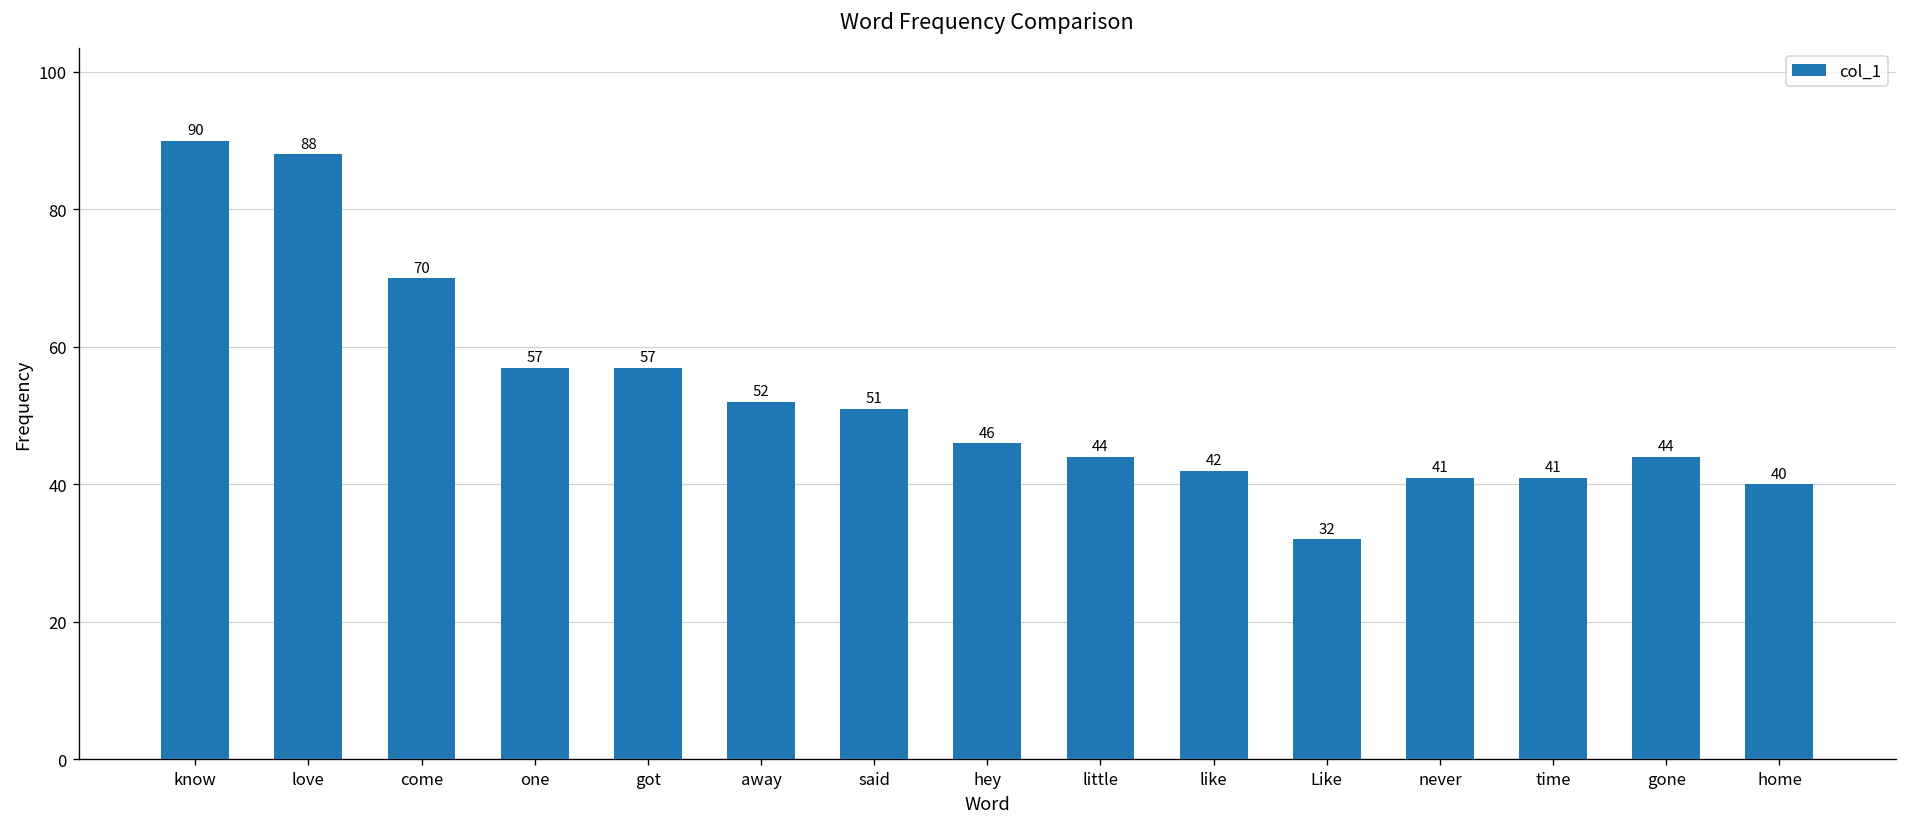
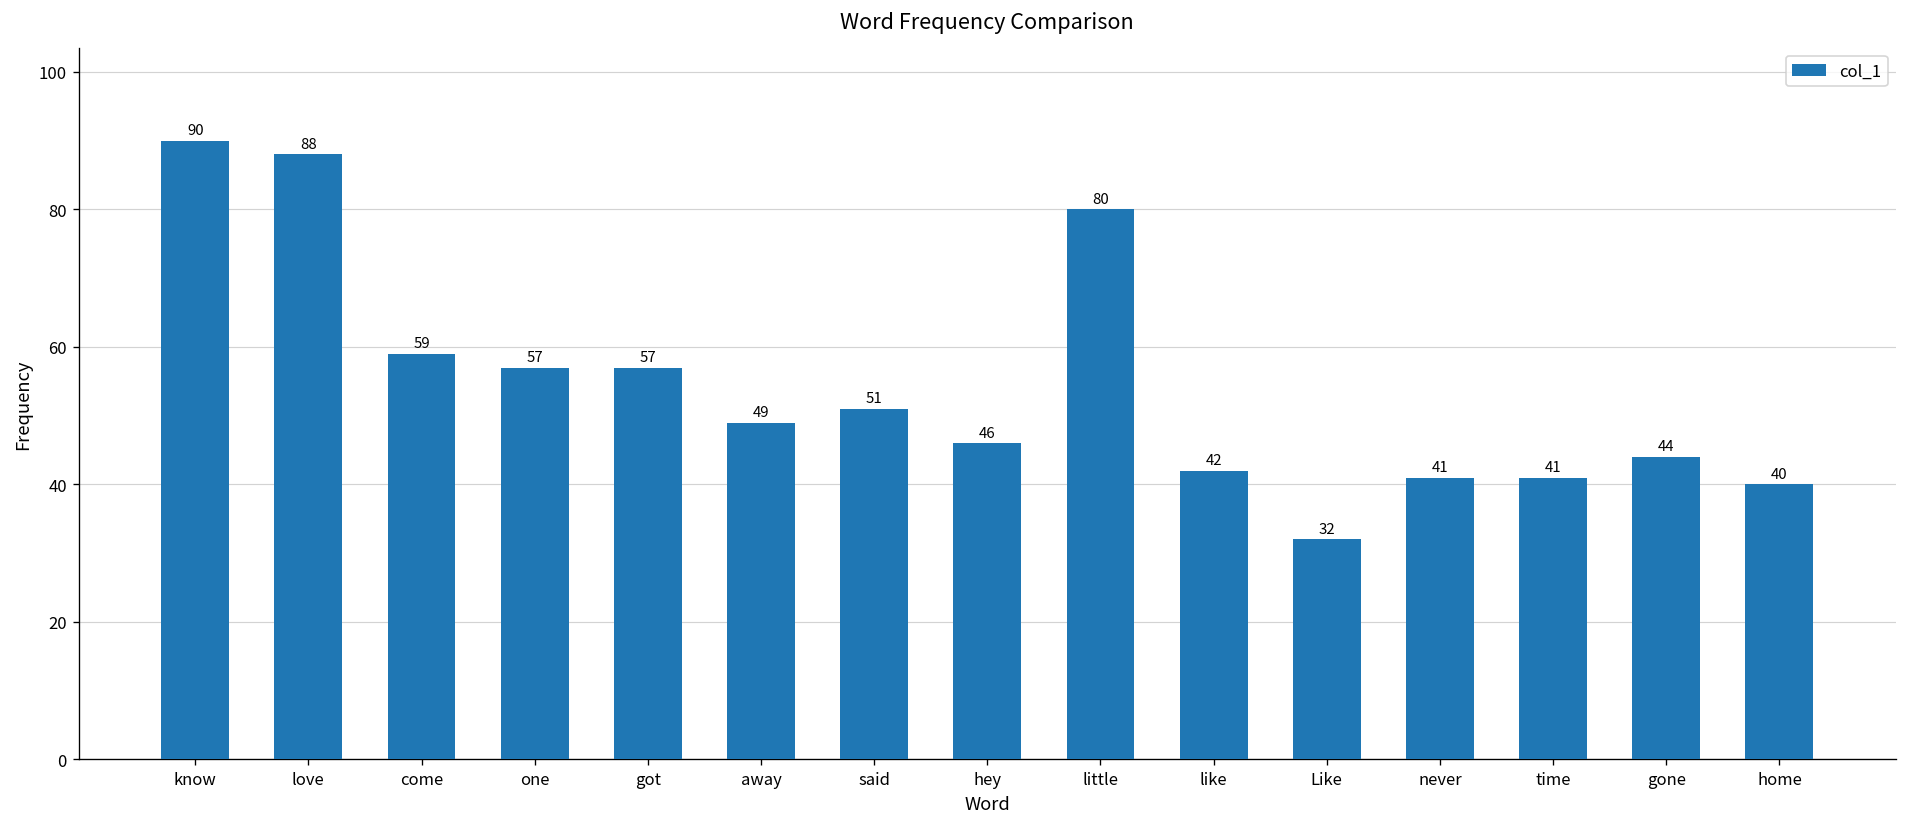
  {
    "know": 90,
    "love": 88,
-   "come": 70,
+   "come": 59,
    "one": 57,
    "got": 57,
-   "away": 52,
+   "away": 49,
    "said": 51,
    "hey": 46,
-   "little": 44,
+   "little": 80,
    "like": 42,
    "Like": 32,
    "never": 41,
    "time": 41,
    "gone": 44,
    "home": 40
  }
